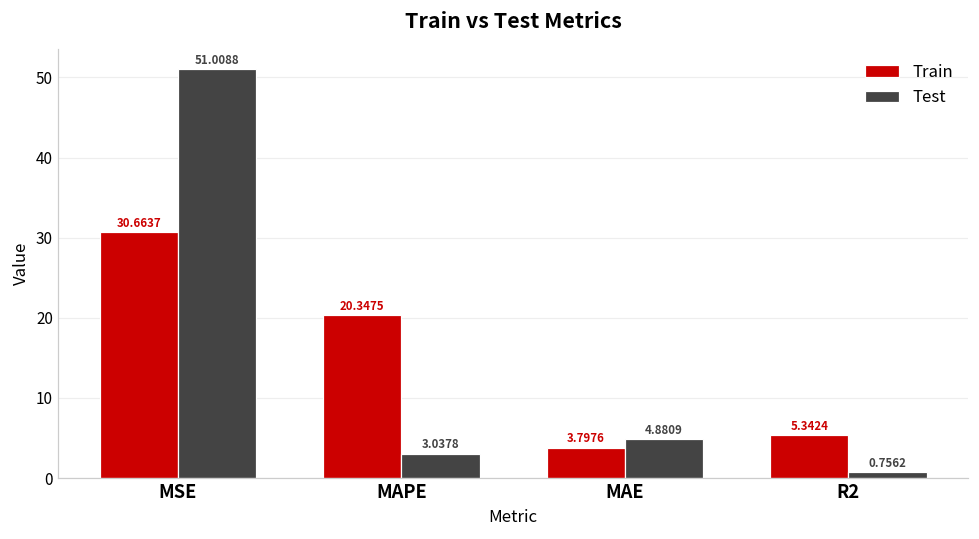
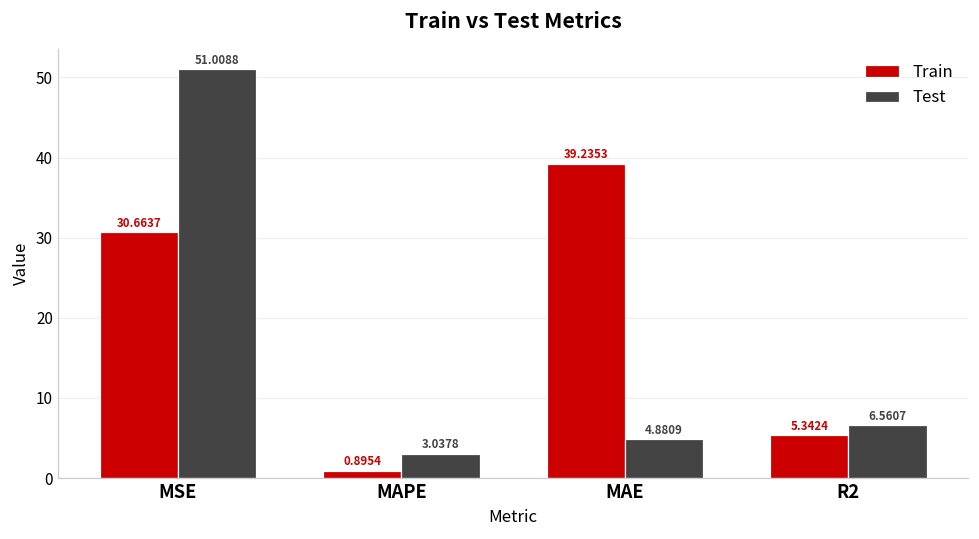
  {
    "Train": {
      "MSE": 30.6637,
-     "MAPE": 20.3475,
-     "MAE": 3.7976,
+     "MAPE": 0.8954,
+     "MAE": 39.2353,
      "R2": 5.3424
    },
    "Test": {
      "MSE": 51.0088,
      "MAPE": 3.0378,
      "MAE": 4.8809,
-     "R2": 0.7562
+     "R2": 6.5607
    }
  }
